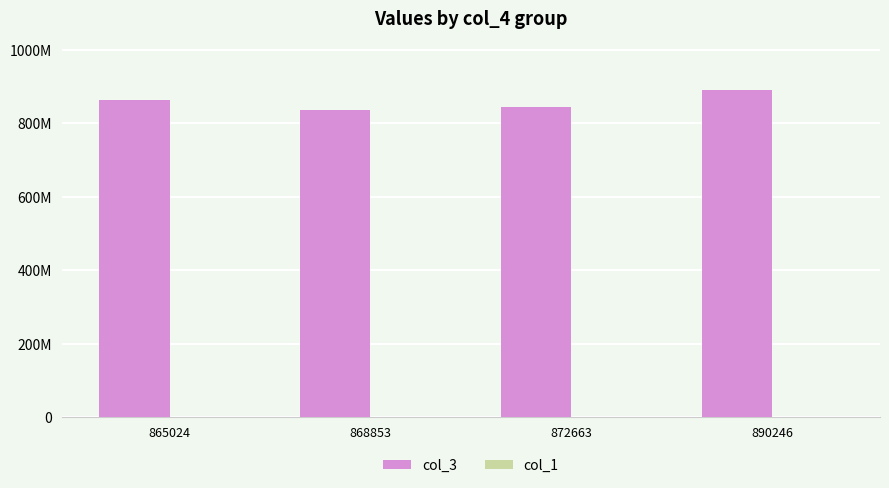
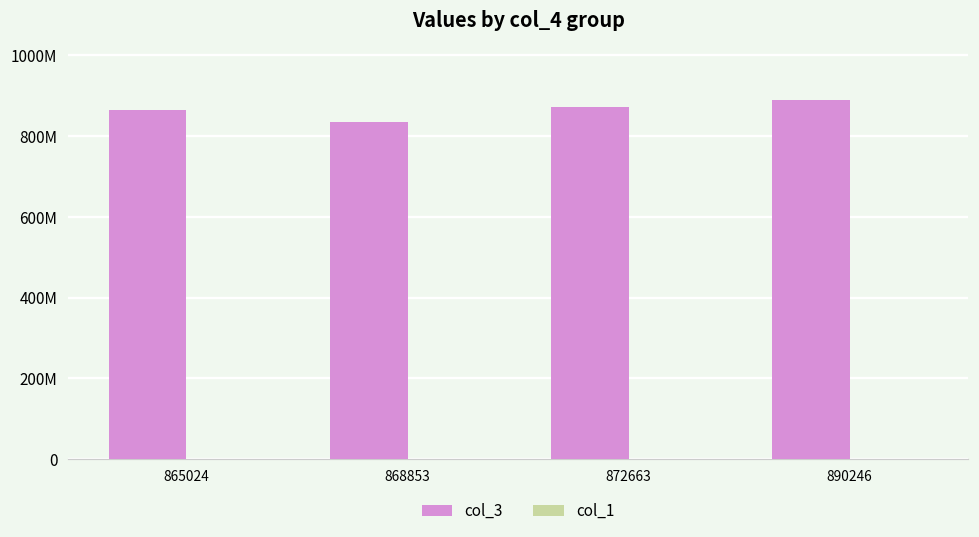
  {
    "col_3": {
      "865024": 870000000,
      "868853": 840000000,
-     "872663": 850000000,
+     "872663": 870000000,
      "890246": 890000000
    }
  }
